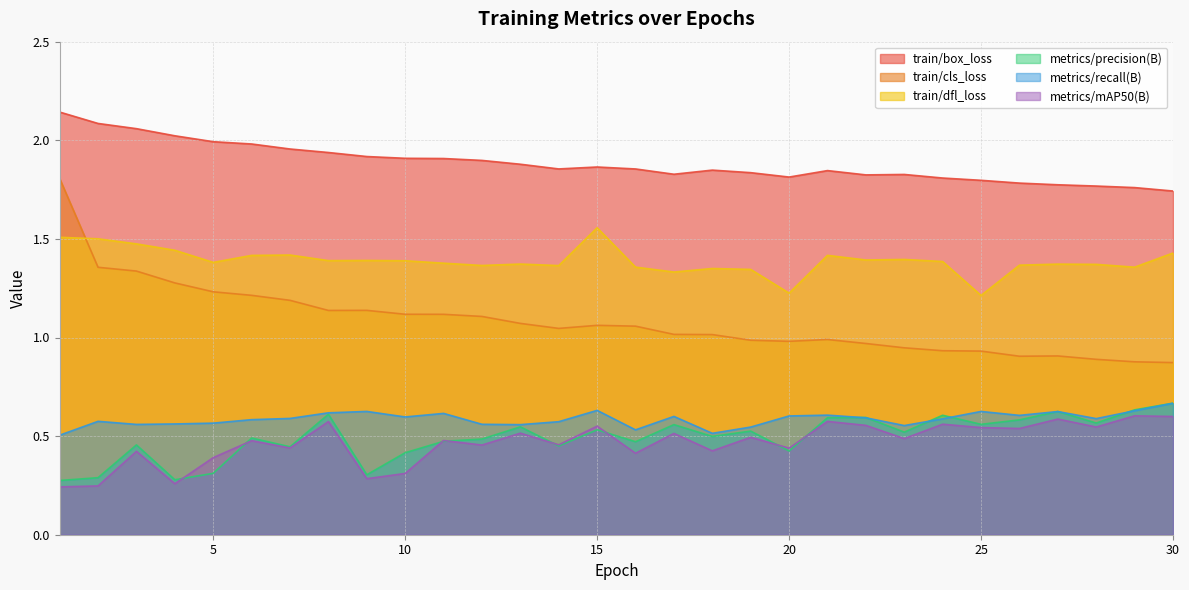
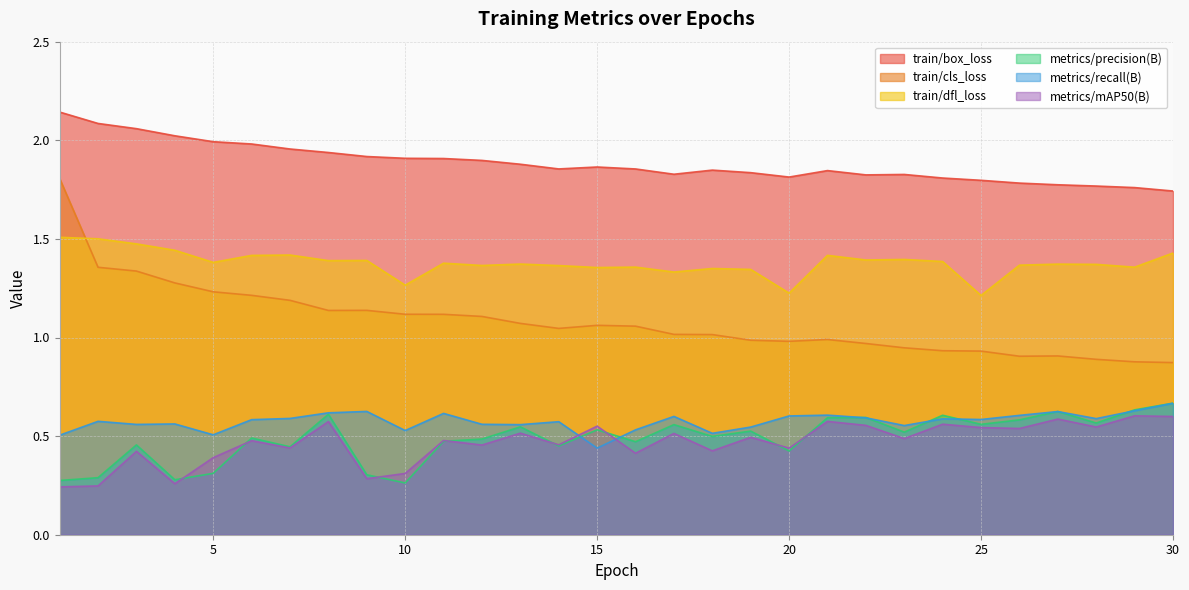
  {
    "train/dfl_loss": {
      "5": 1.38,
-     "10": 1.39,
-     "15": 1.56,
+     "10": 1.27,
+     "15": 1.35,
      "20": 1.23,
      "25": 1.21,
      "30": 1.43
    },
    "metrics/precision(B)": {
      "5": 0.31,
-     "10": 0.42,
+     "10": 0.26,
      "15": 0.53,
      "20": 0.42,
      "25": 0.56
    },
    "metrics/recall(B)": {
-     "5": 0.57,
-     "10": 0.60,
-     "15": 0.63,
+     "5": 0.51,
+     "10": 0.53,
+     "15": 0.44,
      "20": 0.60,
-     "25": 0.63
+     "25": 0.58
    },
    "metrics/mAP50(B)": {
      "5": 0.39,
      "10": 0.31,
      "15": 0.55,
      "20": 0.44,
      "25": 0.54,
      "30": 0.60
    }
  }
